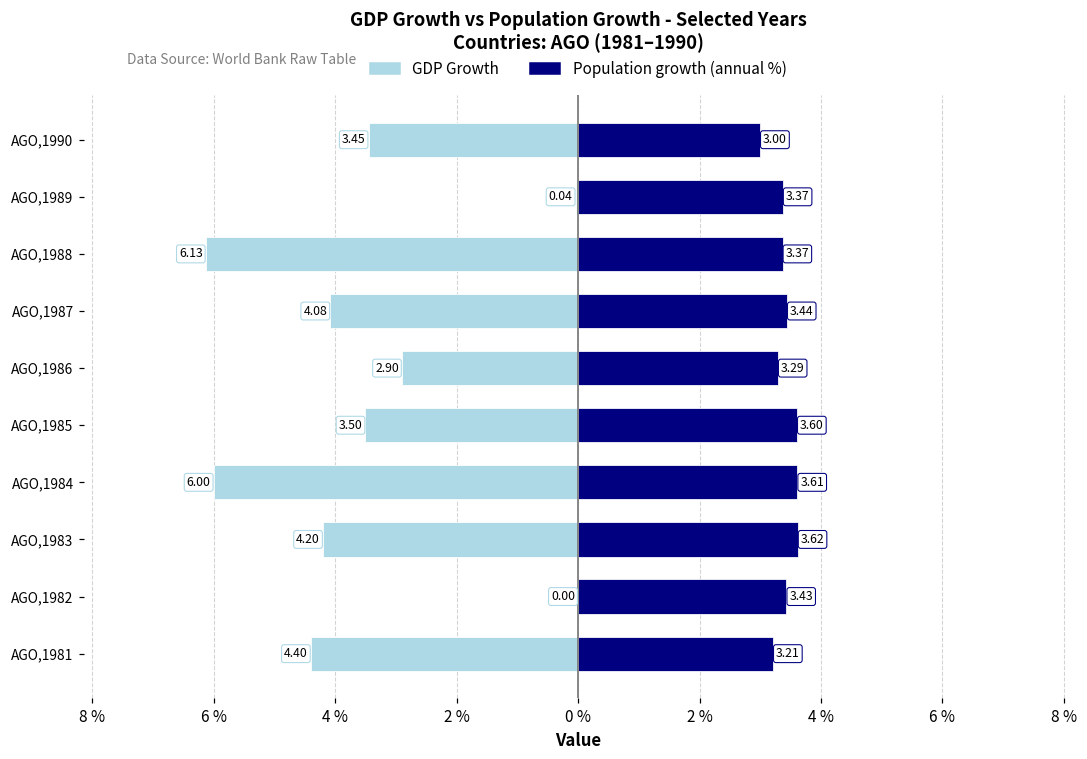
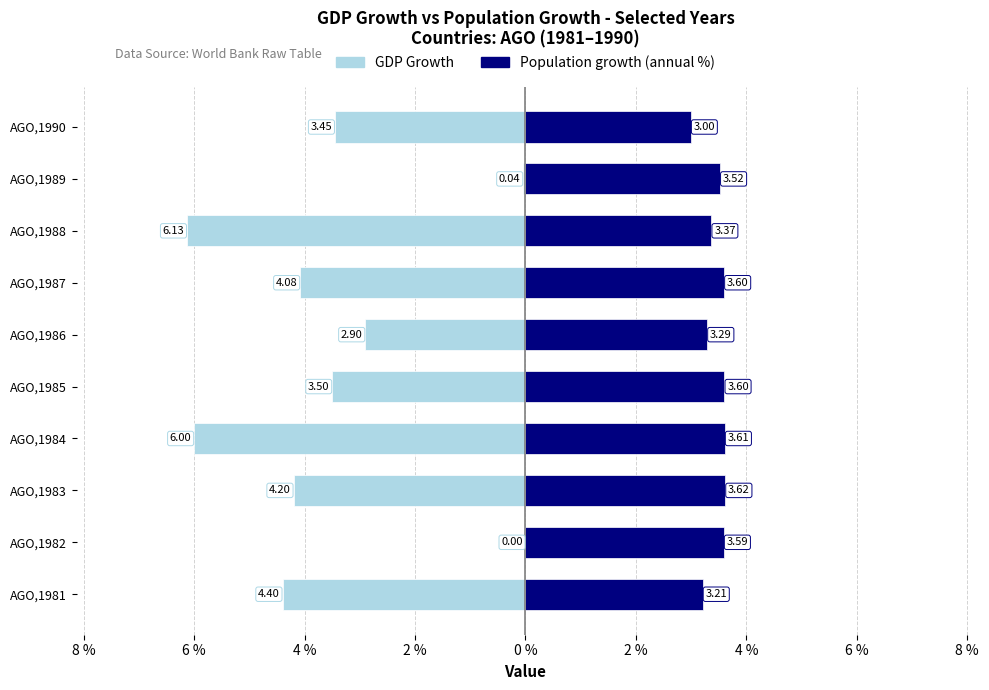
  {
    "Population growth (annual %)": {
-     "AGO,1989": 3.37,
-     "AGO,1987": 3.44,
-     "AGO,1982": 3.43
+     "AGO,1989": 3.52,
+     "AGO,1987": 3.60,
+     "AGO,1982": 3.59
    }
  }
